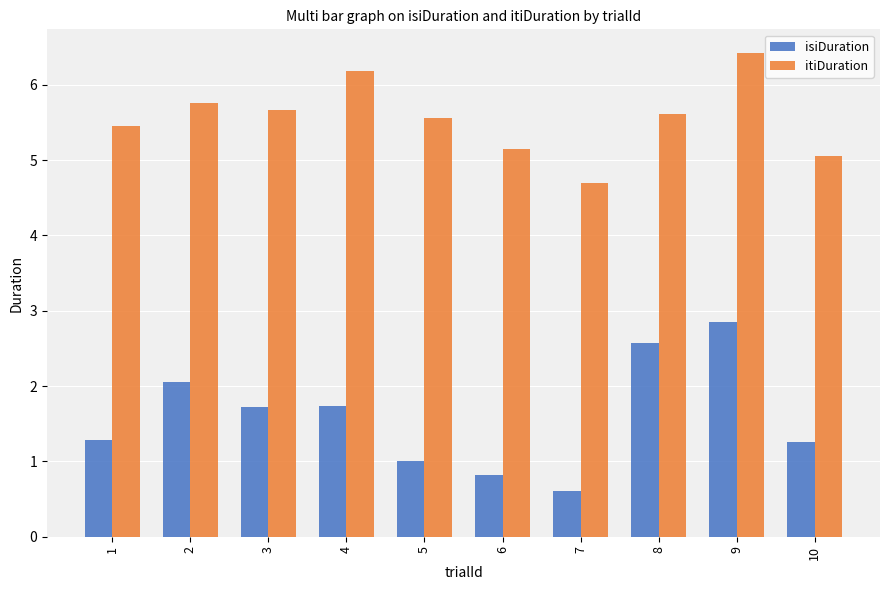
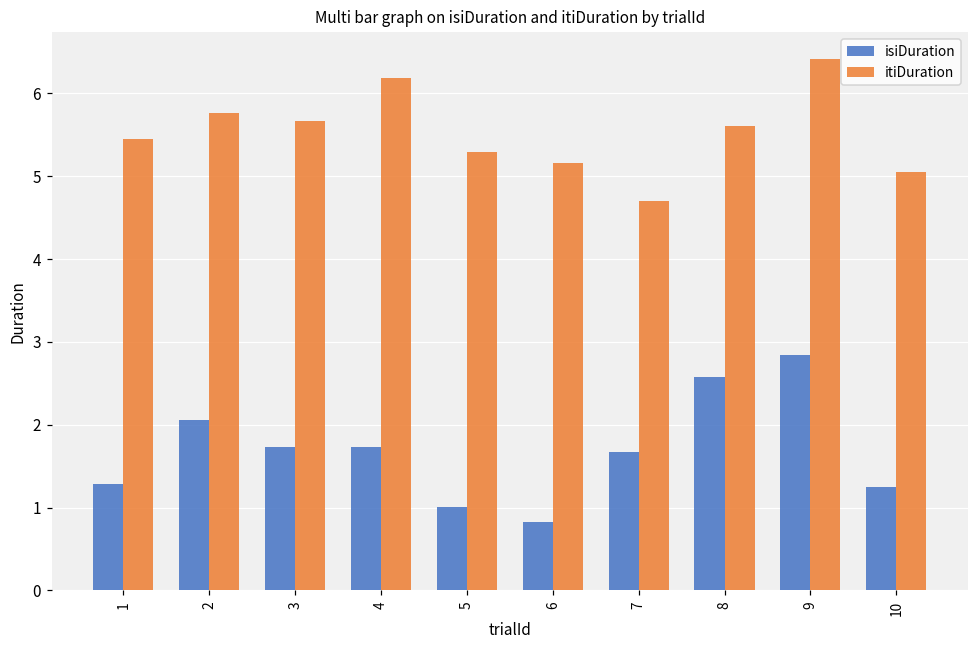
  {
    "isiDuration": {
      "1": 1.3,
      "2": 2.1,
      "3": 1.7,
      "4": 1.7,
      "5": 1.0,
      "6": 0.8,
-     "7": 0.6,
+     "7": 1.7,
      "8": 2.6,
      "9": 2.8,
      "10": 1.3
    },
    "itiDuration": {
      "1": 5.4,
      "2": 5.8,
      "3": 5.7,
      "4": 6.2,
-     "5": 5.6,
+     "5": 5.3,
      "6": 5.2,
      "7": 4.7,
      "8": 5.6,
      "9": 6.4,
      "10": 5.1
    }
  }
